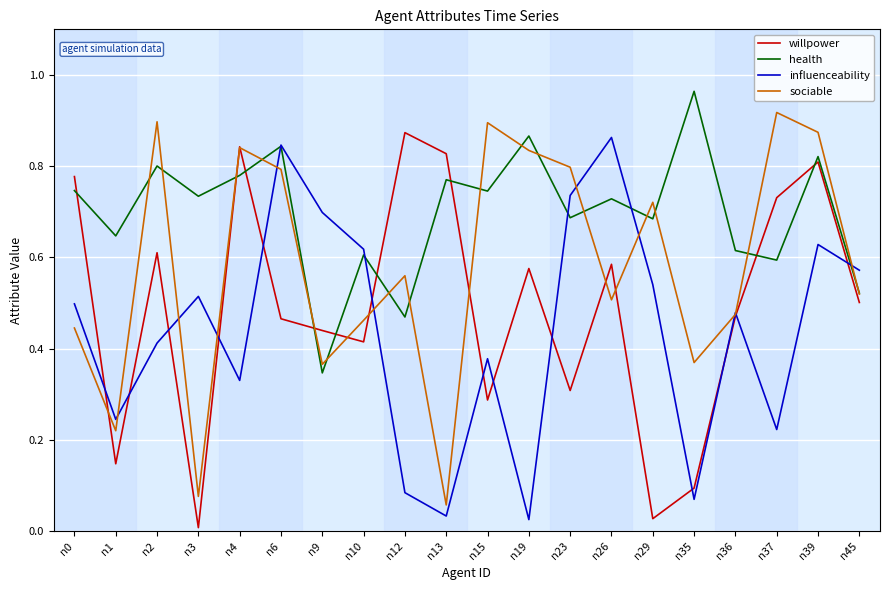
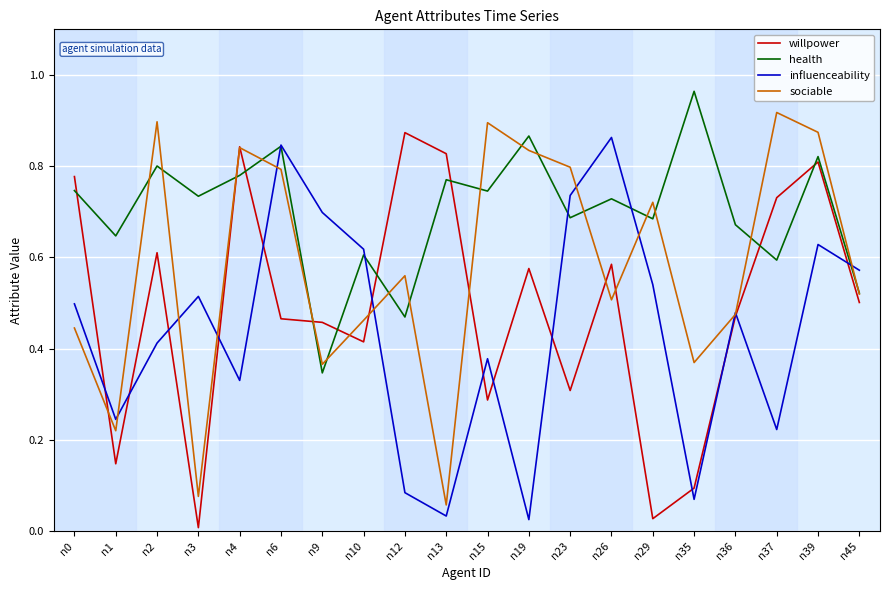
  {
    "willpower": {
      "n0": 0.78,
      "n1": 0.15,
      "n2": 0.61,
      "n3": 0.01,
      "n6": 0.47,
-     "n9": 0.44,
+     "n9": 0.46,
      "n10": 0.41,
      "n12": 0.87,
      "n13": 0.83,
      "n15": 0.29,
      "n19": 0.58,
      "n23": 0.31,
      "n26": 0.58,
      "n29": 0.03,
      "n35": 0.09,
      "n37": 0.73,
      "n39": 0.81,
      "n45": 0.50
    },
    "health": {
      "n0": 0.75,
      "n1": 0.65,
      "n2": 0.80,
      "n3": 0.73,
      "n4": 0.78,
      "n9": 0.35,
      "n10": 0.61,
      "n12": 0.47,
      "n13": 0.77,
      "n15": 0.75,
      "n19": 0.87,
      "n23": 0.69,
      "n26": 0.73,
      "n29": 0.68,
      "n35": 0.96,
-     "n36": 0.62,
+     "n36": 0.67,
      "n37": 0.59,
      "n39": 0.82
    },
    "influenceability": {
      "n0": 0.50,
      "n1": 0.24,
      "n2": 0.41,
      "n3": 0.51,
      "n4": 0.33,
      "n9": 0.70,
      "n10": 0.62,
      "n12": 0.08,
      "n13": 0.03,
      "n15": 0.38,
      "n19": 0.03,
      "n23": 0.74,
      "n26": 0.86,
      "n29": 0.54,
      "n35": 0.07,
      "n37": 0.22,
      "n39": 0.63,
      "n45": 0.57
    },
    "sociable": {
      "n0": 0.45,
      "n1": 0.22,
      "n2": 0.90,
      "n3": 0.08,
      "n6": 0.79,
      "n9": 0.37,
      "n10": 0.46,
      "n12": 0.56,
      "n13": 0.06,
      "n15": 0.90,
      "n19": 0.83,
      "n23": 0.80,
      "n26": 0.51,
      "n29": 0.72,
      "n35": 0.37,
      "n37": 0.92,
      "n39": 0.87
    }
  }
